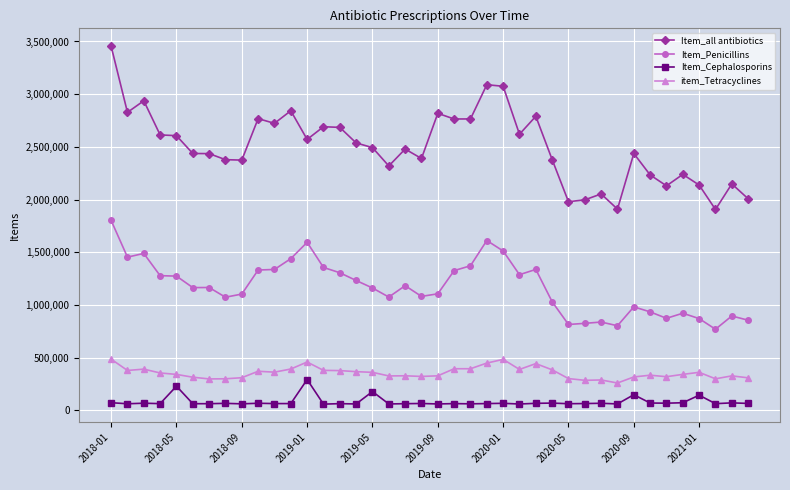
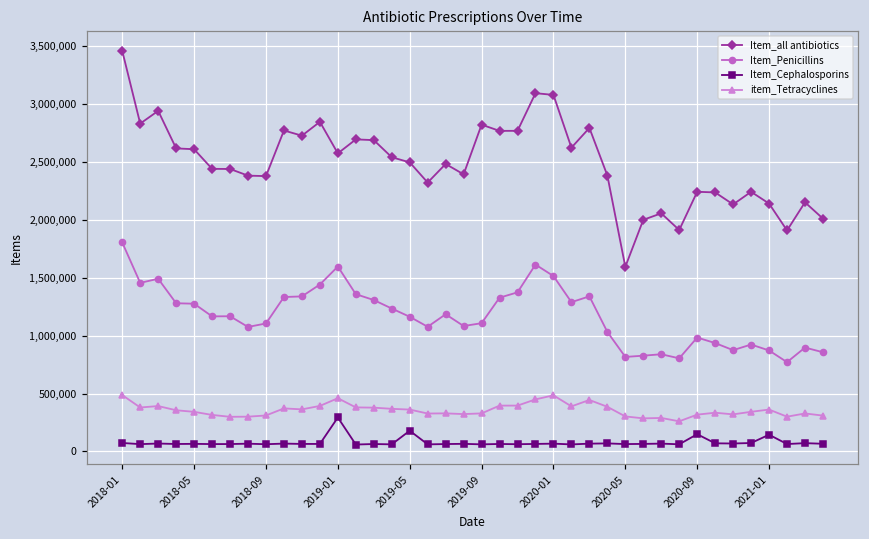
  {
    "Item_all antibiotics": {
      "2018-01": "3,460,000",
      "2018-05": "2,610,000",
      "2018-09": "2,370,000",
      "2019-01": "2,570,000",
      "2019-05": "2,490,000",
      "2019-09": "2,820,000",
      "2020-01": "3,080,000",
-     "2020-05": "1,980,000",
-     "2020-09": "2,440,000",
+     "2020-05": "1,590,000",
+     "2020-09": "2,240,000",
      "2021-01": "2,140,000"
    },
    "Item_Cephalosporins": {
      "2018-01": "70,000",
-     "2018-05": "230,000",
+     "2018-05": "70,000",
      "2018-09": "60,000",
      "2019-01": "290,000",
      "2019-05": "180,000",
      "2019-09": "60,000",
      "2020-01": "70,000",
      "2020-05": "60,000",
      "2020-09": "150,000",
      "2021-01": "140,000"
    }
  }
